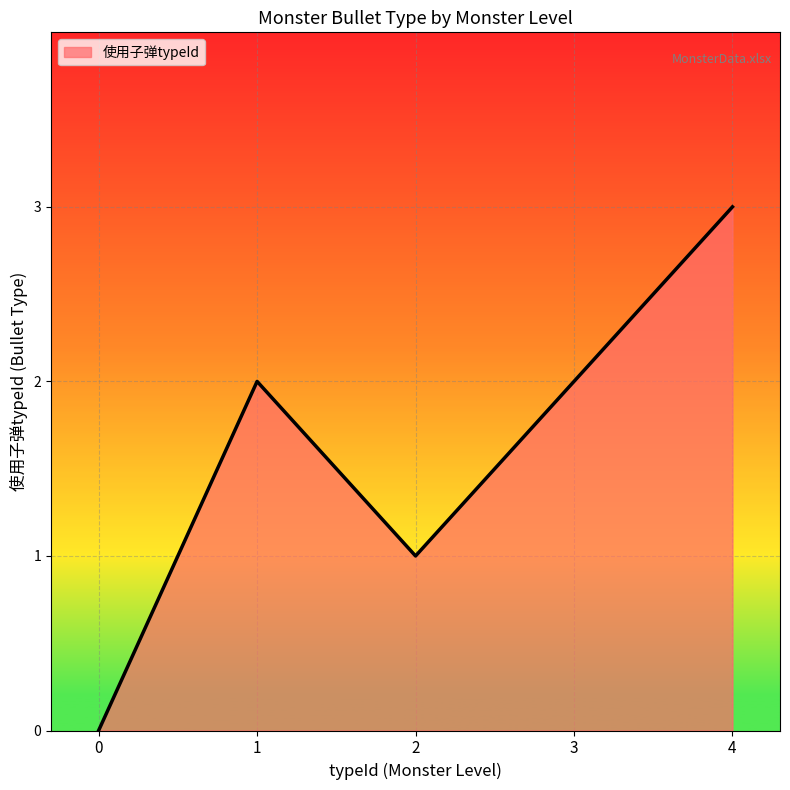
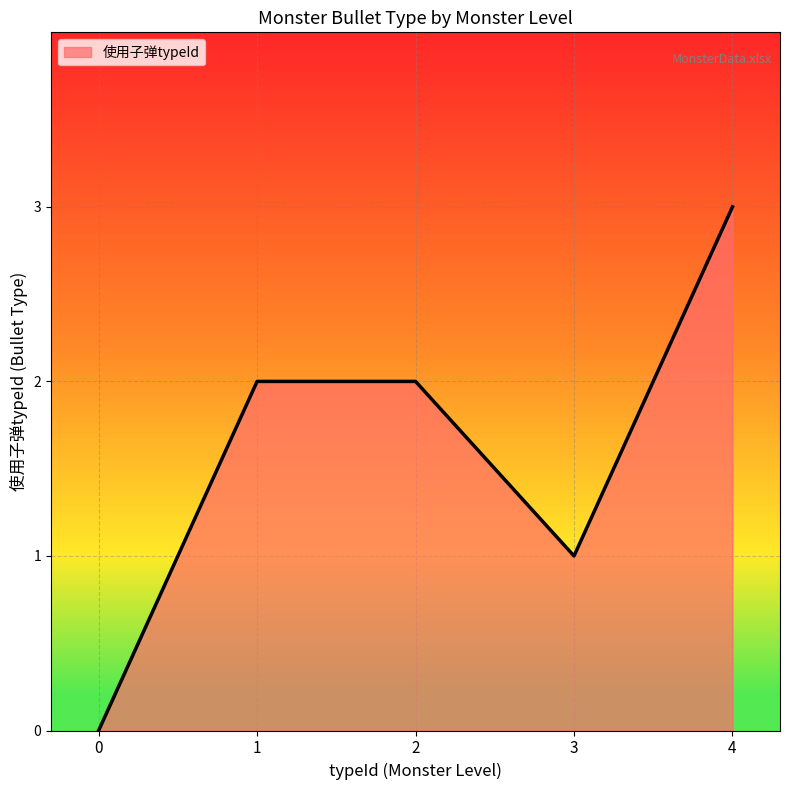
  {
    "0": 0,
    "1": 2,
-   "2": 1,
-   "3": 2,
+   "2": 2,
+   "3": 1,
    "4": 3
  }
